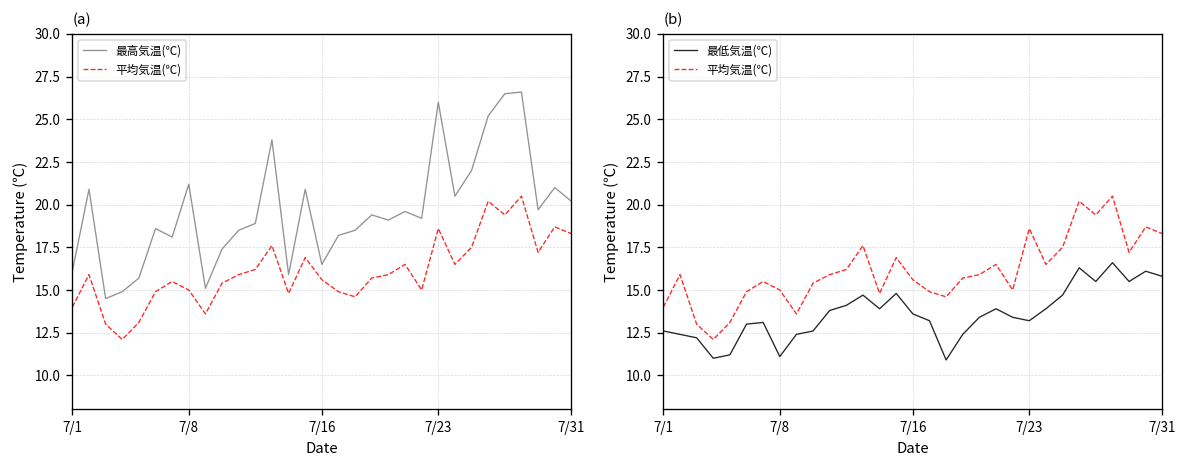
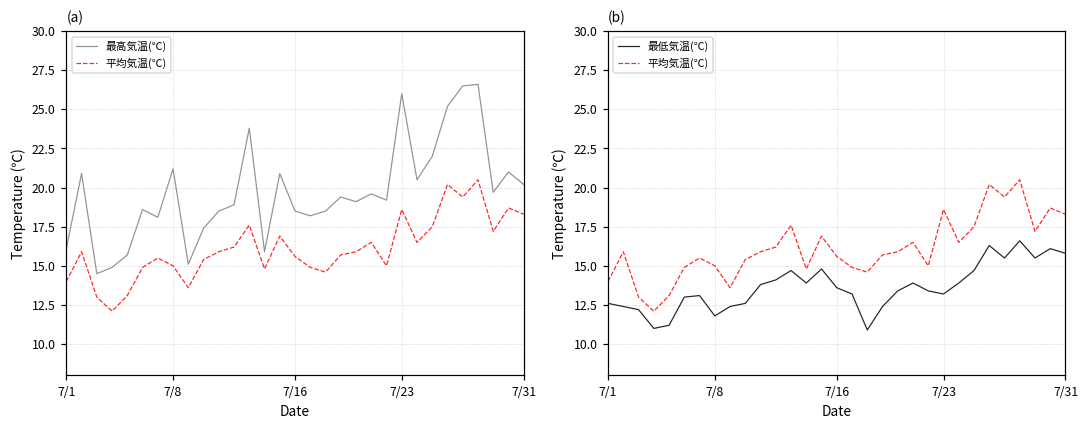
  {
    "(a)": {
      "最高気温(℃)": {
        "7/1": 16.1,
        "7/8": 21.2,
-       "7/16": 16.5,
+       "7/16": 18.5,
        "7/23": 26.0,
        "7/31": 20.2
      },
      "平均気温(℃)": {
        "7/1": 14.0,
        "7/8": 15.0,
        "7/16": 15.6,
        "7/23": 18.6,
        "7/31": 18.3
      }
    },
    "(b)": {
      "最低気温(℃)": {
        "7/1": 12.6,
-       "7/8": 11.1,
+       "7/8": 11.8,
        "7/16": 13.6,
        "7/23": 13.2,
        "7/31": 15.8
      },
      "平均気温(℃)": {
        "7/1": 14.0,
        "7/8": 15.0,
        "7/16": 15.6,
        "7/23": 18.6,
        "7/31": 18.3
      }
    }
  }
